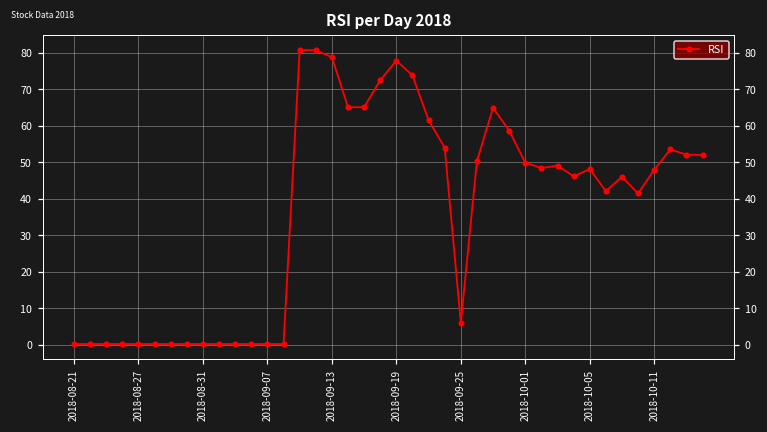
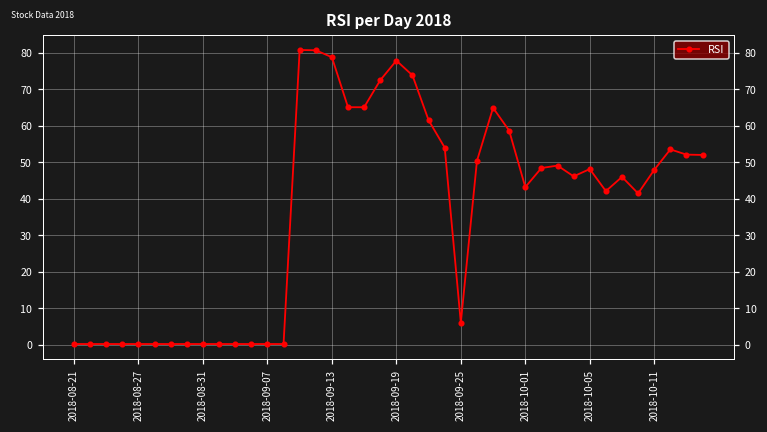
  {
    "2018-08-21": 0,
    "2018-08-27": 0,
    "2018-08-31": 0,
    "2018-09-07": 0,
    "2018-09-13": 79,
    "2018-09-19": 78,
    "2018-09-25": 6,
-   "2018-10-01": 50,
+   "2018-10-01": 43,
    "2018-10-05": 48,
    "2018-10-11": 48
  }
